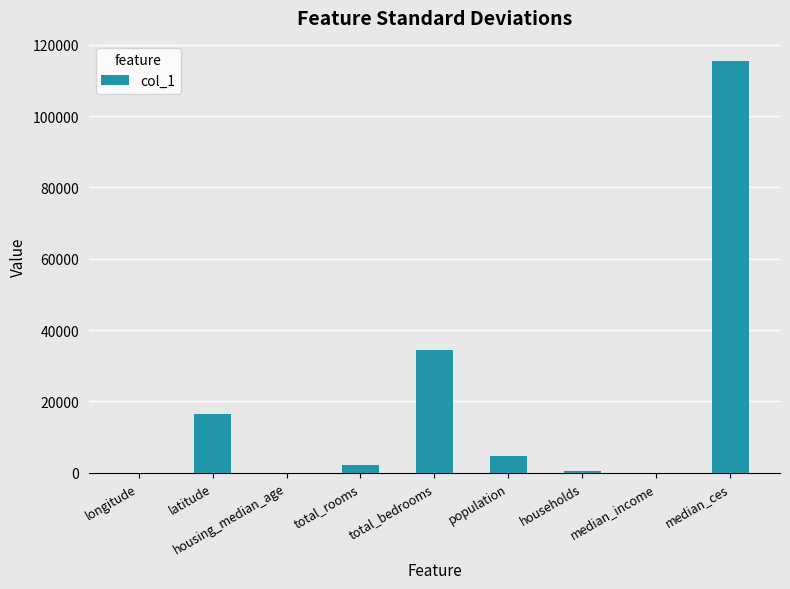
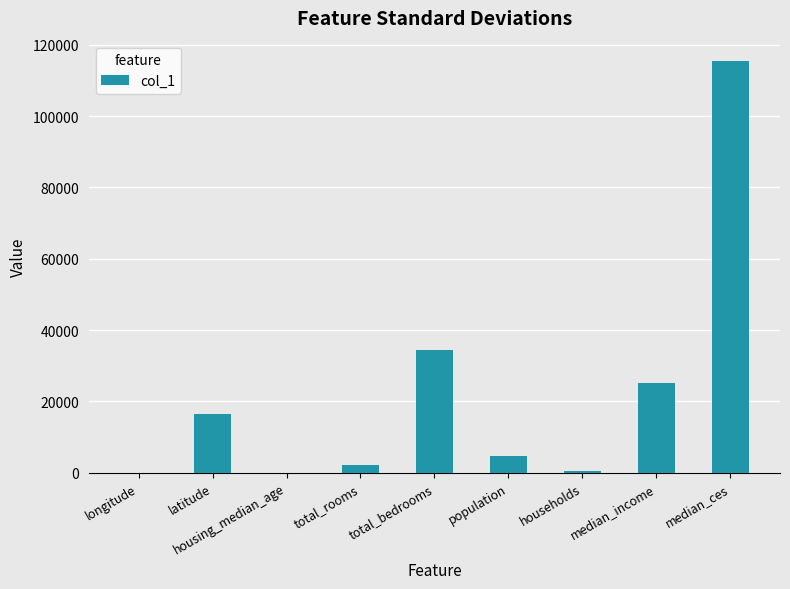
  {
    "latitude": 16000,
    "total_rooms": 2000,
    "total_bedrooms": 34000,
    "population": 5000,
-   "median_income": 0,
+   "median_income": 25000,
    "median_ces": 115000
  }
